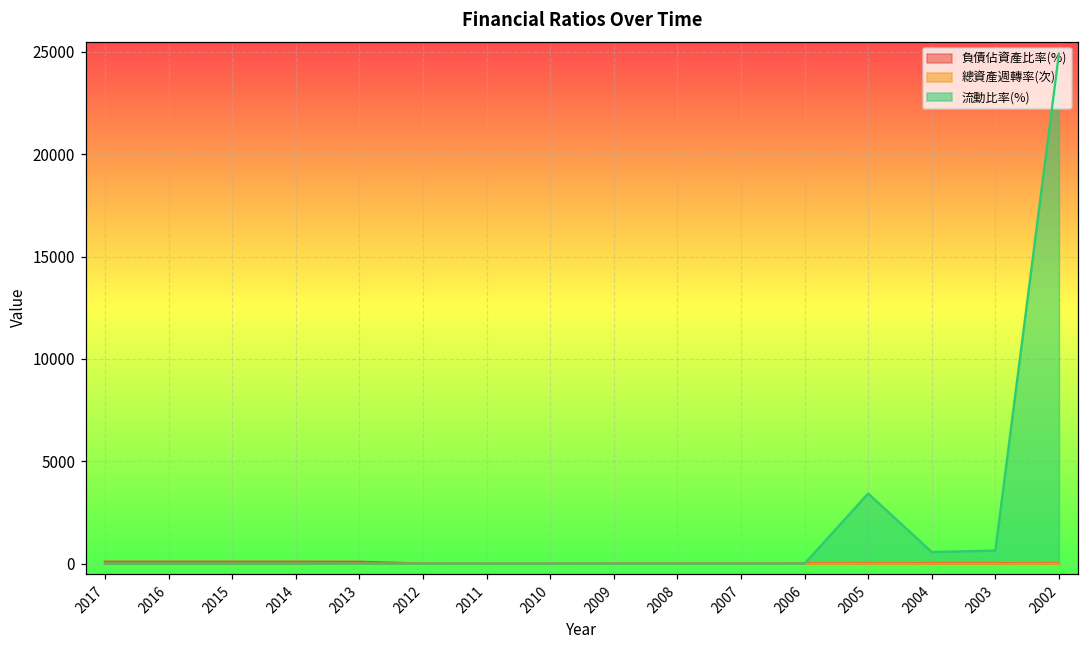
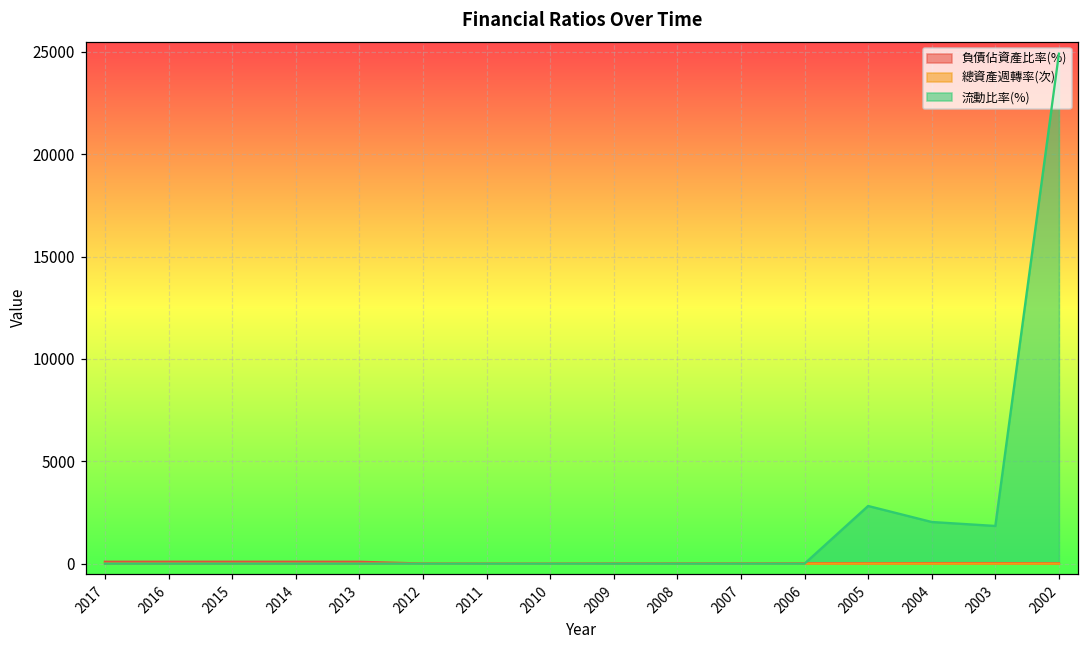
  {
    "流動比率(%)": {
-     "2005": 3400,
-     "2004": 600,
-     "2003": 600
+     "2005": 2800,
+     "2004": 2000,
+     "2003": 1800
    }
  }
